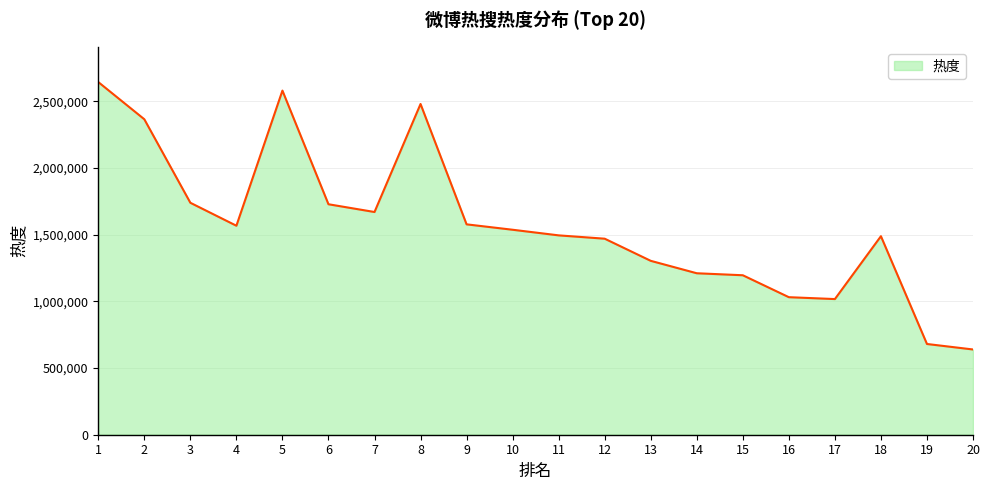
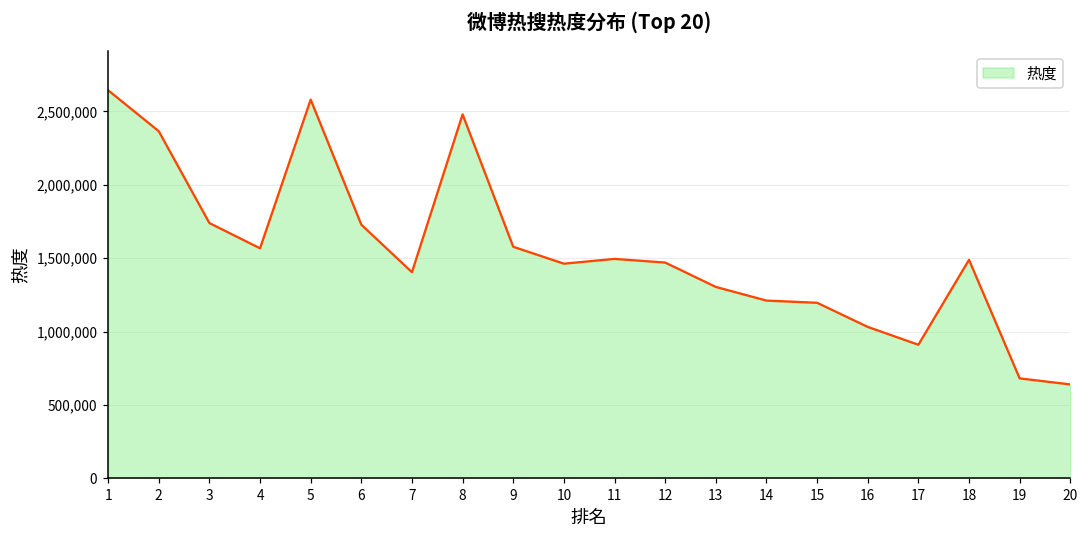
  {
    "1": "2,640,000",
    "2": "2,370,000",
    "3": "1,740,000",
    "4": "1,570,000",
    "5": "2,580,000",
    "6": "1,730,000",
-   "7": "1,670,000",
+   "7": "1,400,000",
    "8": "2,480,000",
    "9": "1,580,000",
-   "10": "1,540,000",
+   "10": "1,460,000",
    "11": "1,500,000",
    "12": "1,470,000",
    "13": "1,300,000",
    "14": "1,210,000",
    "15": "1,200,000",
    "16": "1,030,000",
-   "17": "1,020,000",
+   "17": "910,000",
    "18": "1,490,000",
    "19": "680,000",
    "20": "640,000"
  }
